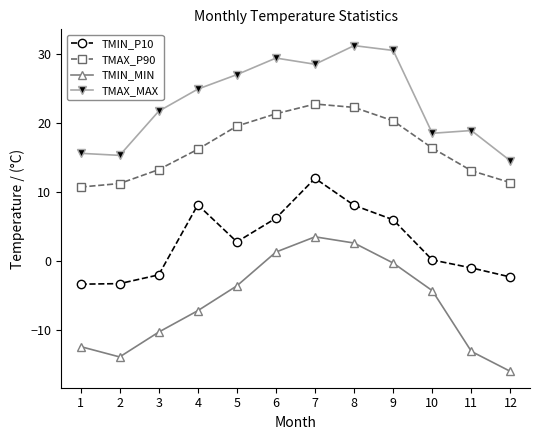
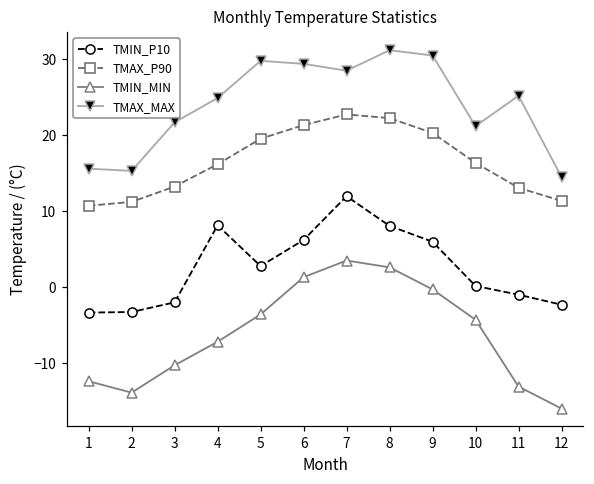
  {
    "TMIN_P10": {
      "1": -3,
      "2": -3,
      "3": -2,
      "4": 8,
      "5": 3,
      "6": 6,
      "7": 12,
      "8": 8,
      "9": 6,
      "10": 0,
      "11": -1,
      "12": -2
    },
    "TMAX_MAX": {
      "1": 16,
      "2": 15,
      "3": 22,
      "4": 25,
-     "5": 27,
+     "5": 30,
      "6": 29,
      "7": 29,
      "8": 31,
      "9": 31,
-     "10": 19,
-     "11": 19,
+     "10": 21,
+     "11": 25,
      "12": 15
    }
  }
